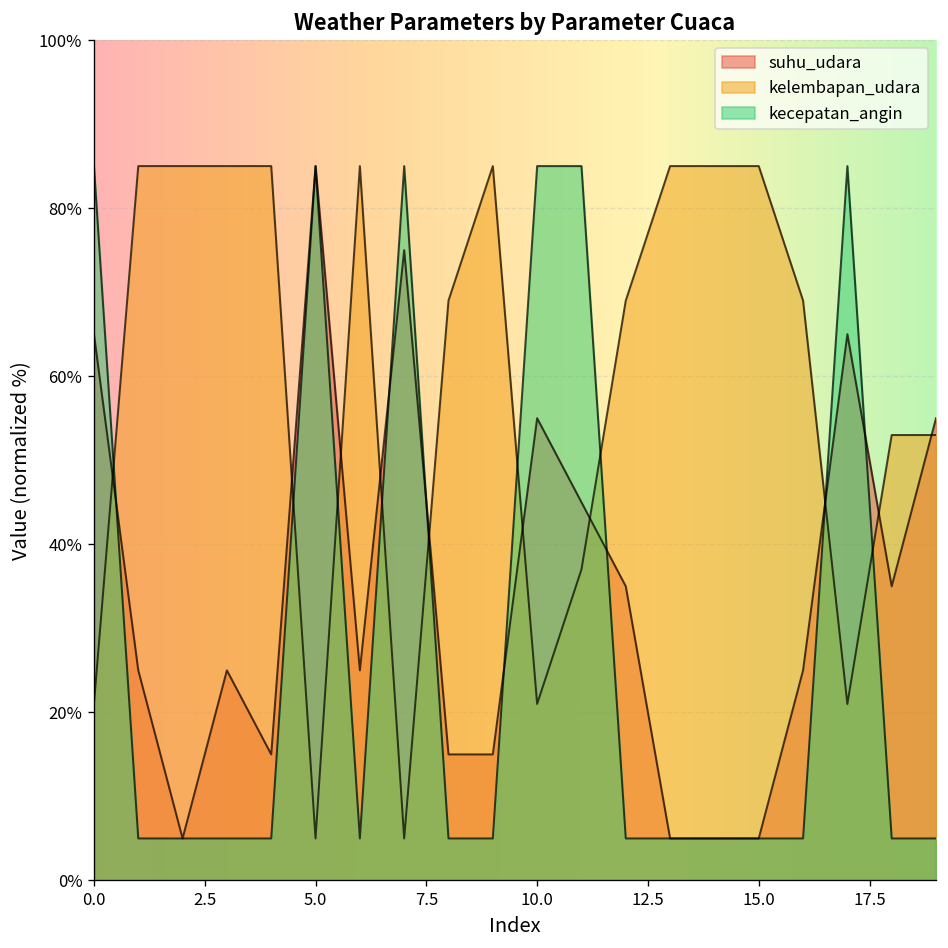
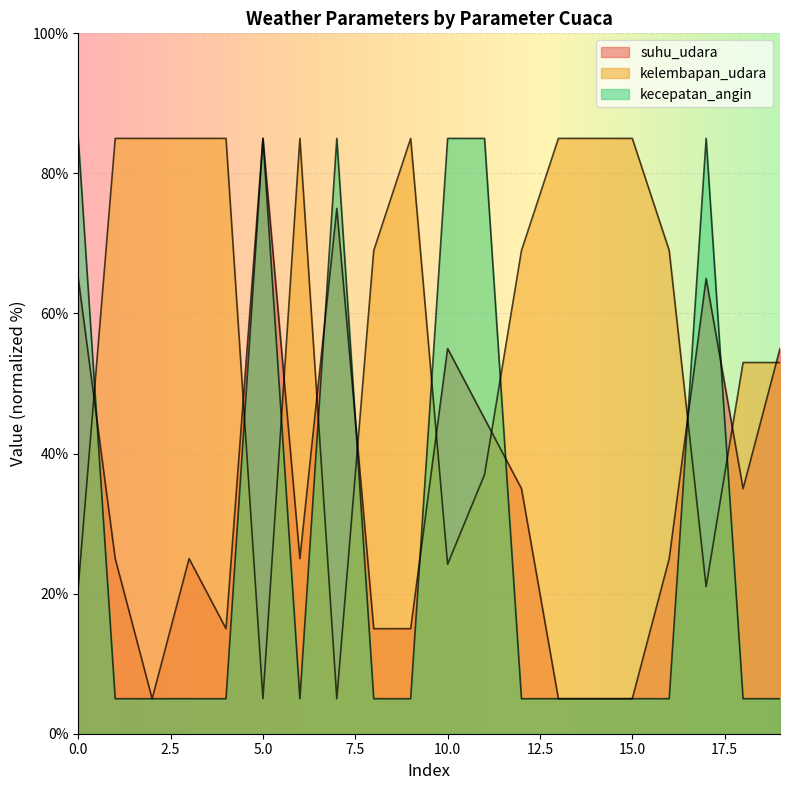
  {
    "suhu_udara": {
      "0.0": "65%",
      "10.0": "55%"
    },
    "kelembapan_udara": {
      "0.0": "21%",
      "5.0": "5%",
-     "10.0": "21%",
+     "10.0": "24%",
      "15.0": "85%"
    },
    "kecepatan_angin": {
      "0.0": "85%",
      "10.0": "85%"
    }
  }
